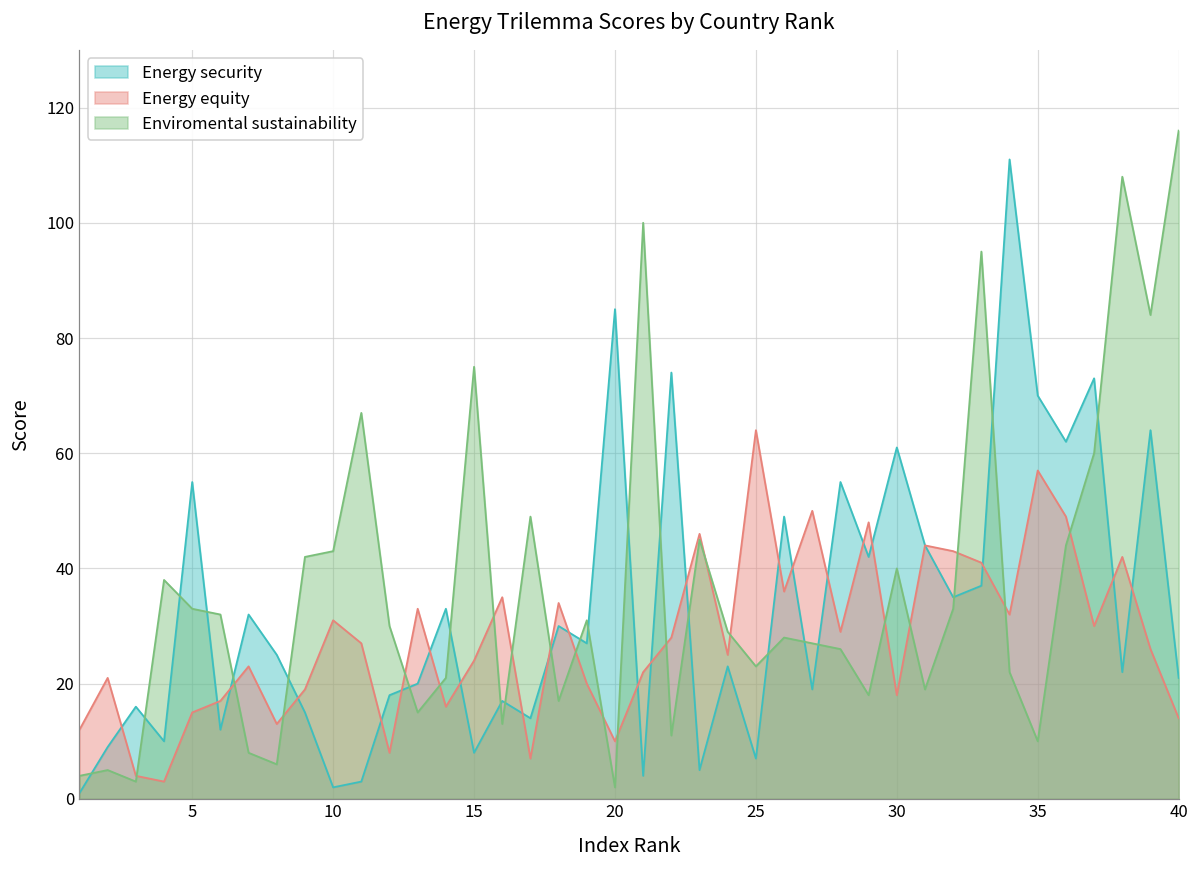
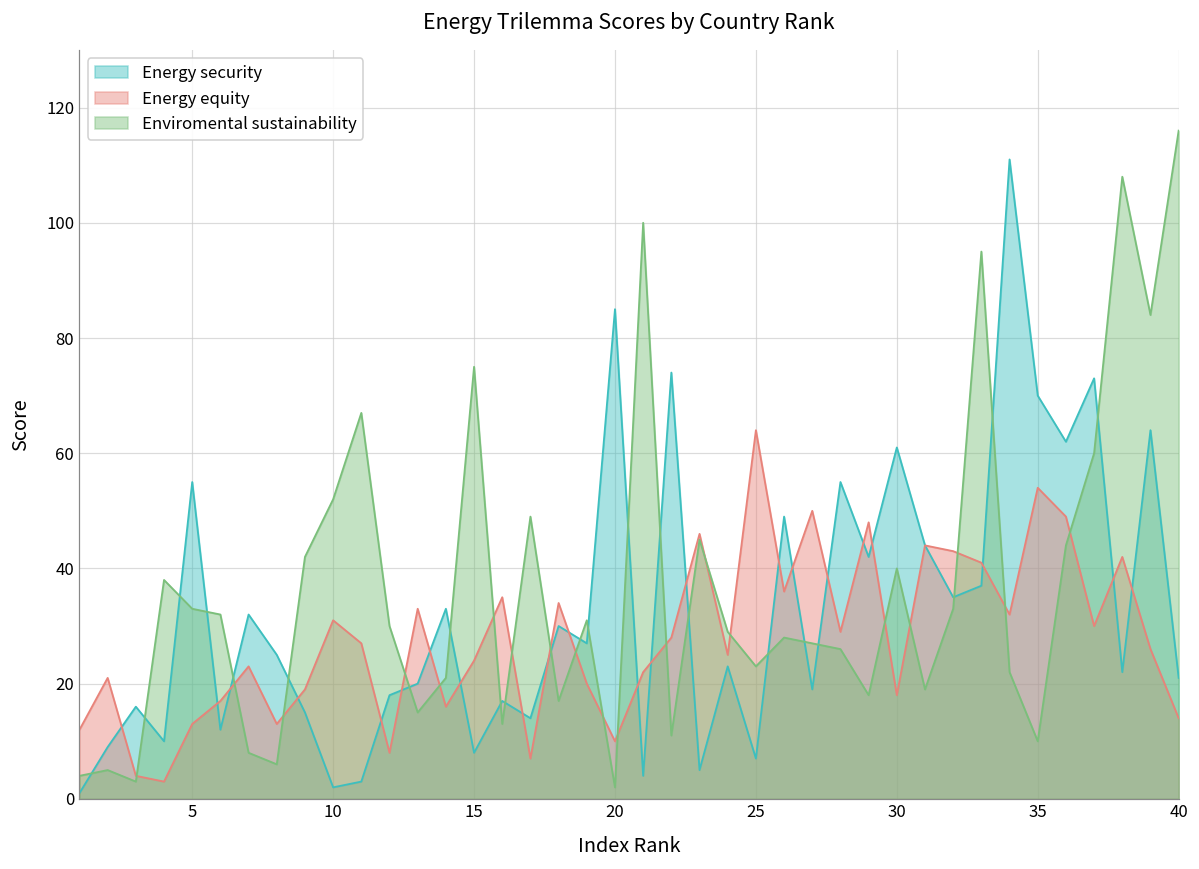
  {
    "Energy security": {
      "5": 55,
      "10": 2,
      "15": 8,
      "20": 85,
      "25": 7,
      "30": 61,
      "35": 70,
      "40": 21
    },
    "Energy equity": {
-     "5": 15,
+     "5": 13,
      "10": 31,
      "15": 24,
      "20": 10,
      "25": 64,
      "30": 18,
-     "35": 57,
+     "35": 54,
      "40": 14
    },
    "Enviromental sustainability": {
      "5": 33,
-     "10": 43,
+     "10": 52,
      "15": 75,
      "20": 2,
      "25": 23,
      "30": 40,
      "35": 10,
      "40": 116
    }
  }
